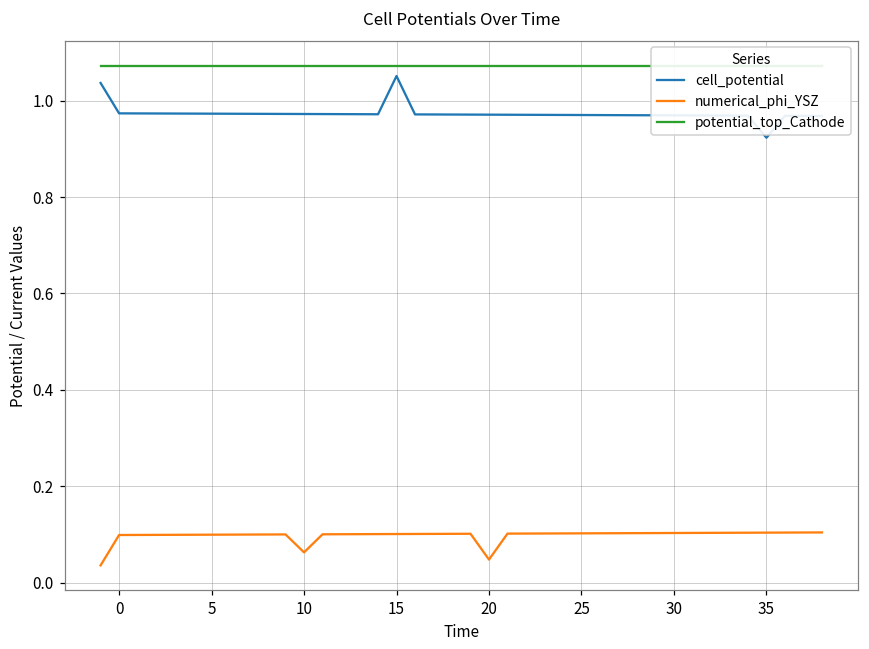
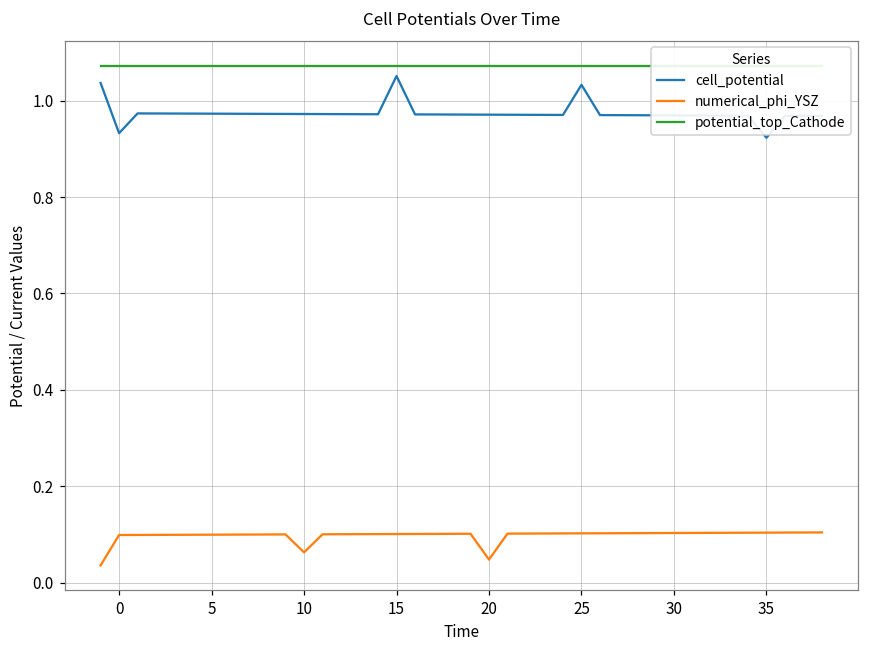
  {
    "cell_potential": {
-     "0": 0.97,
+     "0": 0.93,
      "5": 0.97,
      "10": 0.97,
      "15": 1.05,
      "20": 0.97,
-     "25": 0.97,
+     "25": 1.03,
      "35": 0.92
    },
    "numerical_phi_YSZ": {
      "0": 0.10,
      "5": 0.10,
      "10": 0.06,
      "15": 0.10,
      "20": 0.05,
      "25": 0.10,
      "30": 0.10,
      "35": 0.10
    },
    "potential_top_Cathode": {
      "0": 1.07,
      "5": 1.07,
      "10": 1.07,
      "15": 1.07,
      "20": 1.07,
      "25": 1.07
    }
  }
